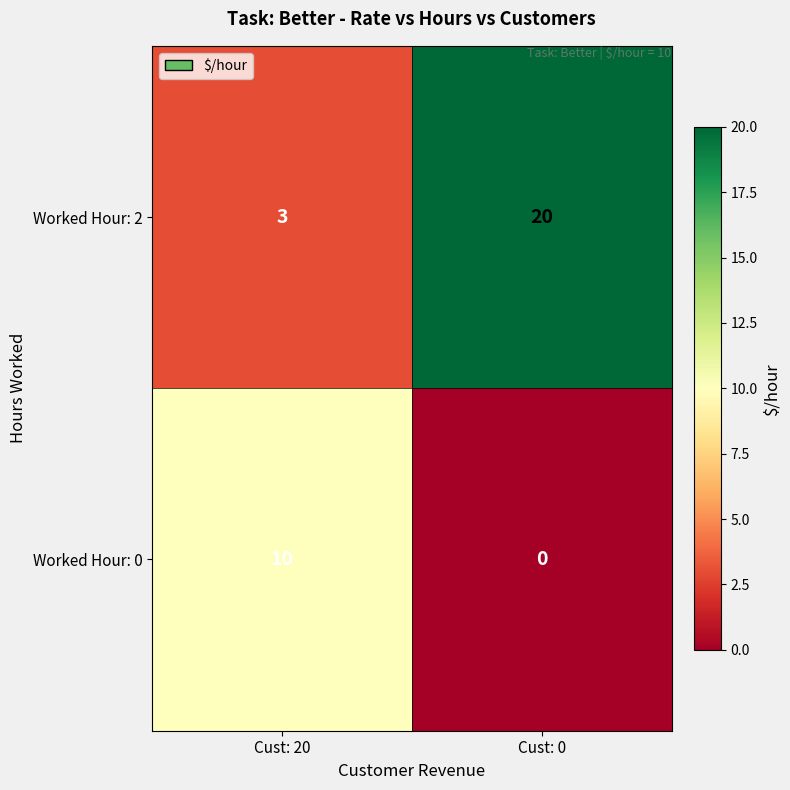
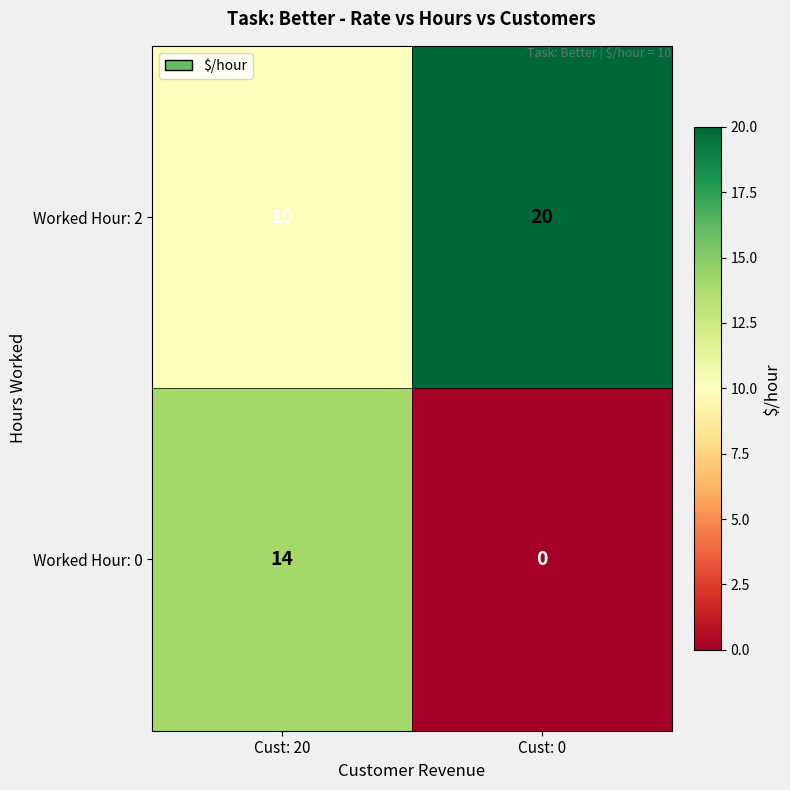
  {
    "Worked Hour: 2": {
-     "Cust: 20": 3
+     "Cust: 20": 10
    },
    "Worked Hour: 0": {
-     "Cust: 20": 10,
+     "Cust: 20": 14,
      "Cust: 0": 0
    }
  }
